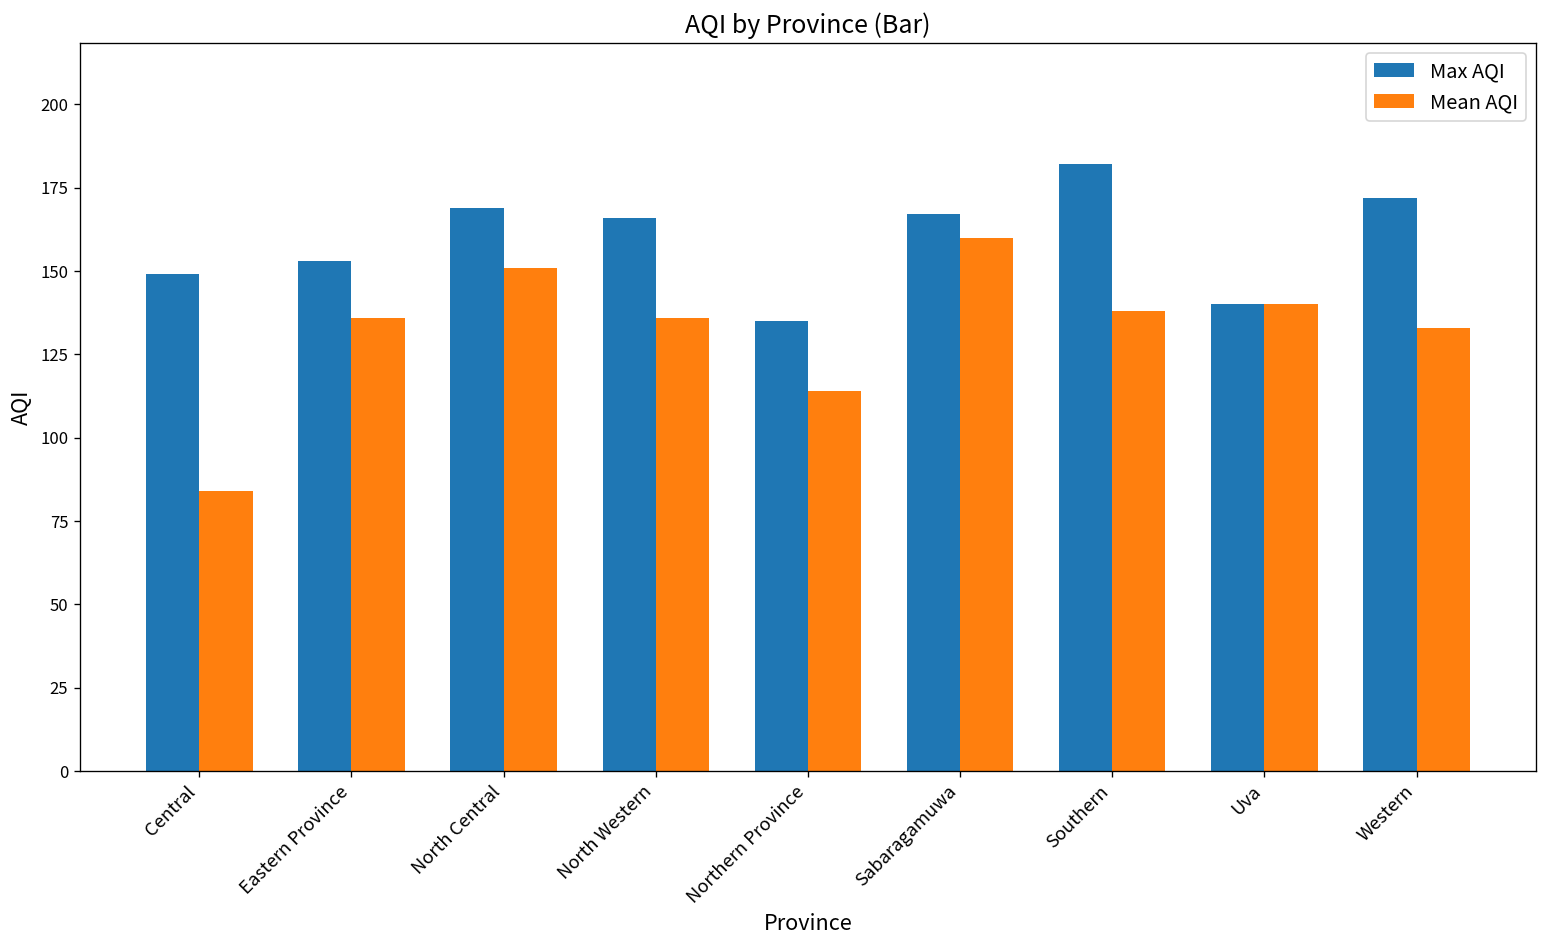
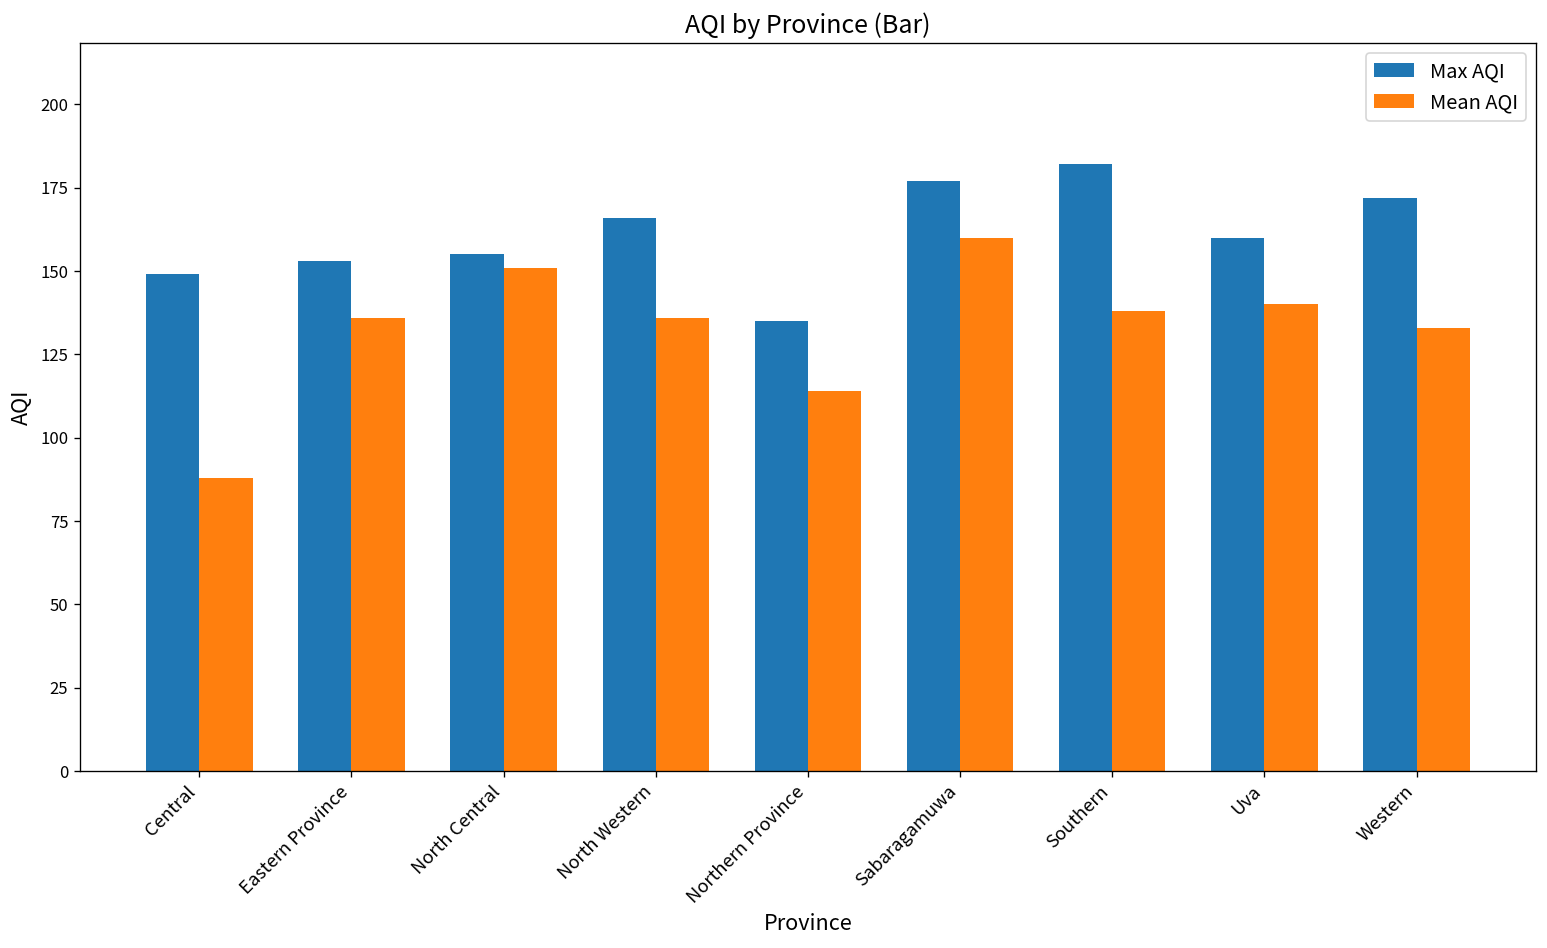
  {
    "Max AQI": {
      "Central": 149,
      "Eastern Province": 153,
-     "North Central": 169,
+     "North Central": 155,
      "North Western": 166,
      "Northern Province": 135,
-     "Sabaragamuwa": 167,
+     "Sabaragamuwa": 177,
      "Southern": 182,
-     "Uva": 140,
+     "Uva": 160,
      "Western": 172
    },
    "Mean AQI": {
-     "Central": 84,
+     "Central": 88,
      "Eastern Province": 136,
      "North Central": 151,
      "North Western": 136,
      "Northern Province": 114,
      "Sabaragamuwa": 160,
      "Southern": 138,
      "Uva": 140,
      "Western": 133
    }
  }
